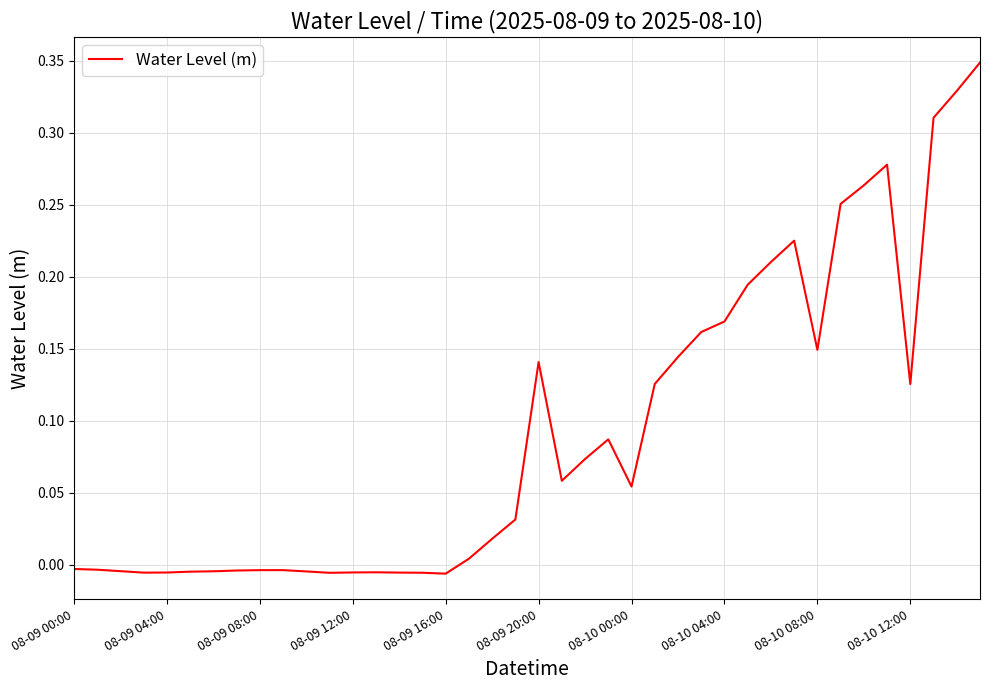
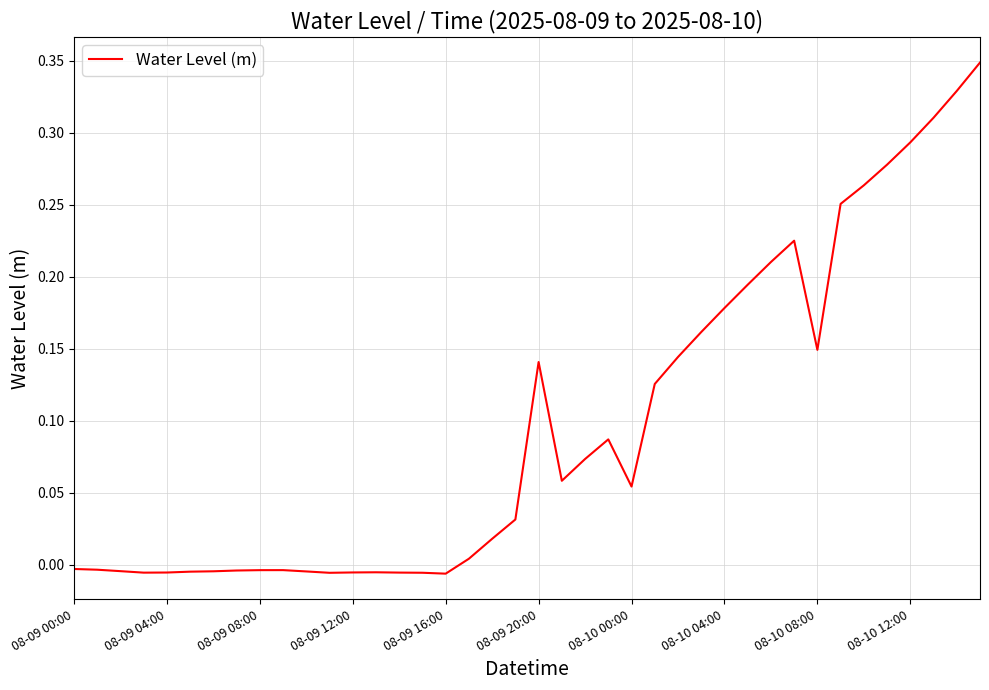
  {
    "08-09 00:00": -0.003,
    "08-09 04:00": -0.006,
    "08-09 08:00": -0.004,
    "08-09 12:00": -0.005,
    "08-09 16:00": -0.006,
    "08-09 20:00": 0.141,
    "08-10 00:00": 0.054,
-   "08-10 04:00": 0.169,
+   "08-10 04:00": 0.178,
    "08-10 08:00": 0.149,
-   "08-10 12:00": 0.125
+   "08-10 12:00": 0.293
  }
